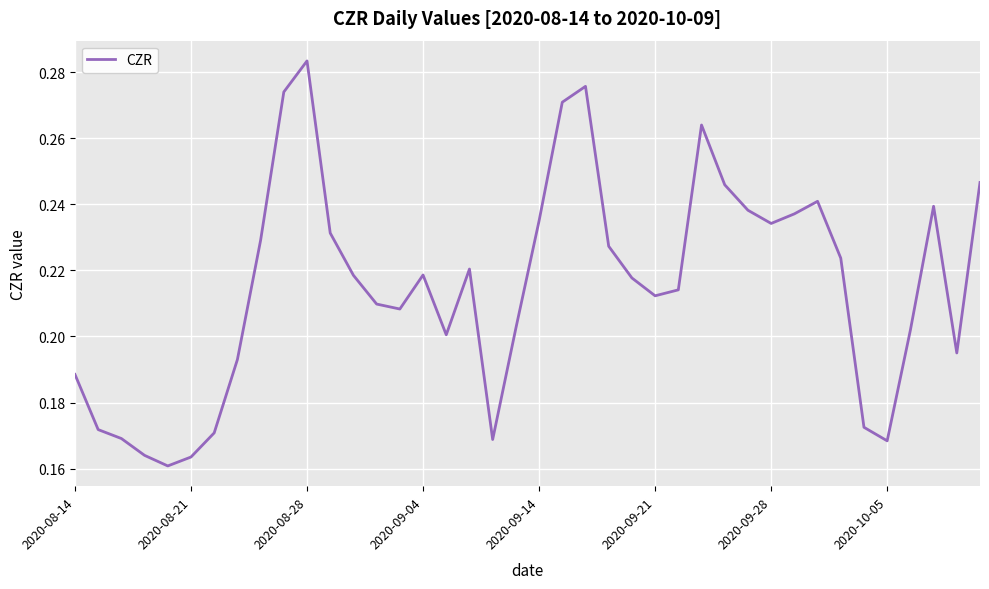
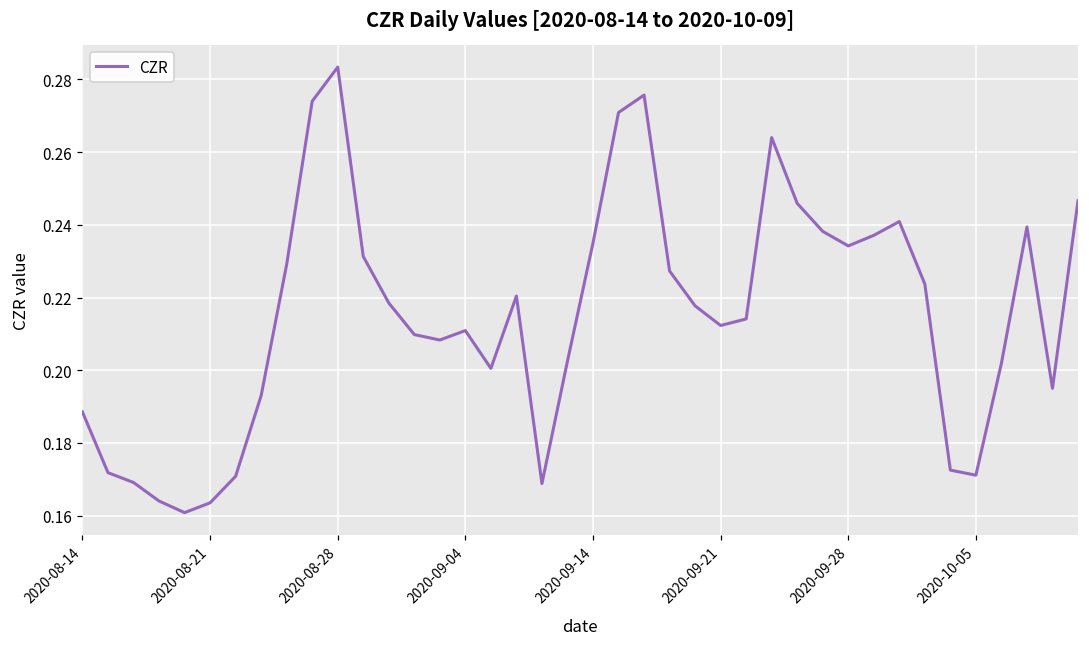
  {
    "2020-08-14": 0.189,
    "2020-08-21": 0.164,
    "2020-08-28": 0.283,
-   "2020-09-04": 0.219,
+   "2020-09-04": 0.211,
    "2020-09-14": 0.235,
    "2020-09-21": 0.212,
    "2020-09-28": 0.234,
-   "2020-10-05": 0.168
+   "2020-10-05": 0.171
  }
